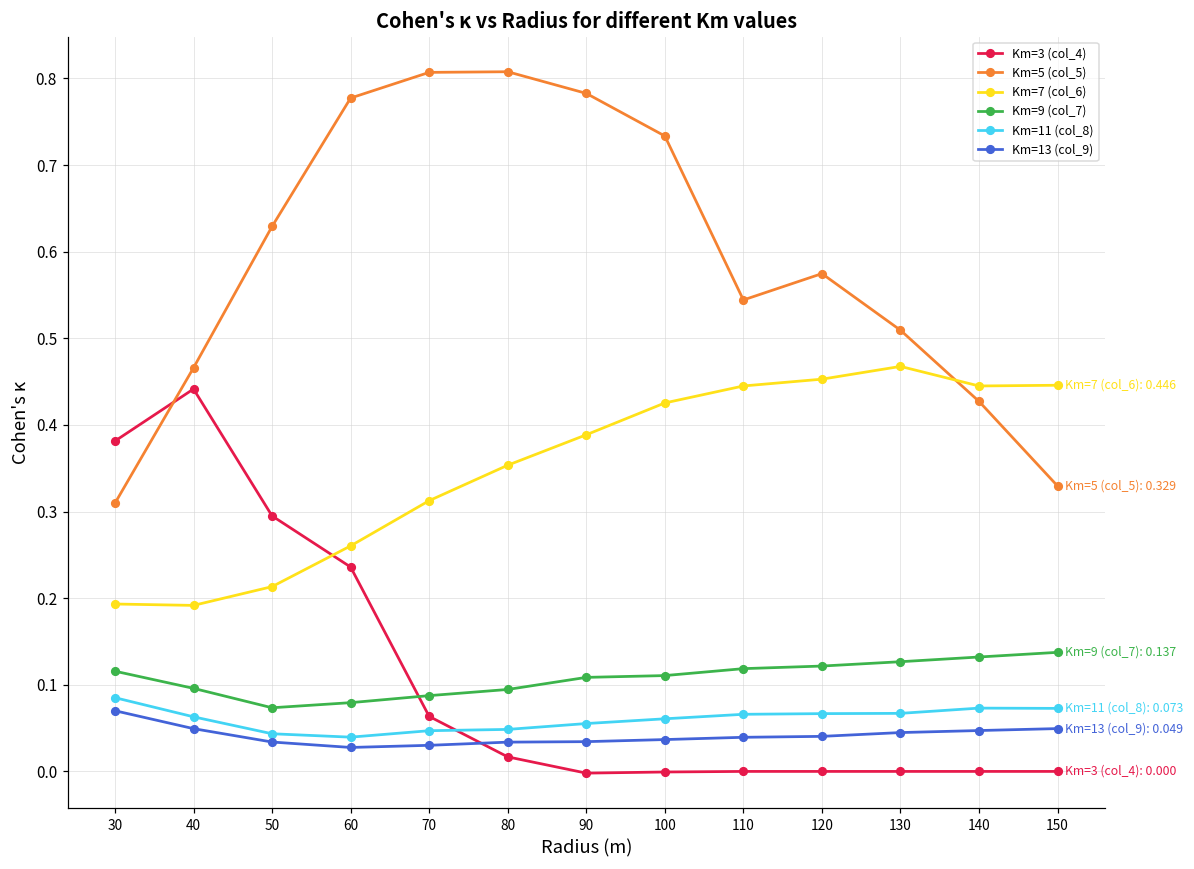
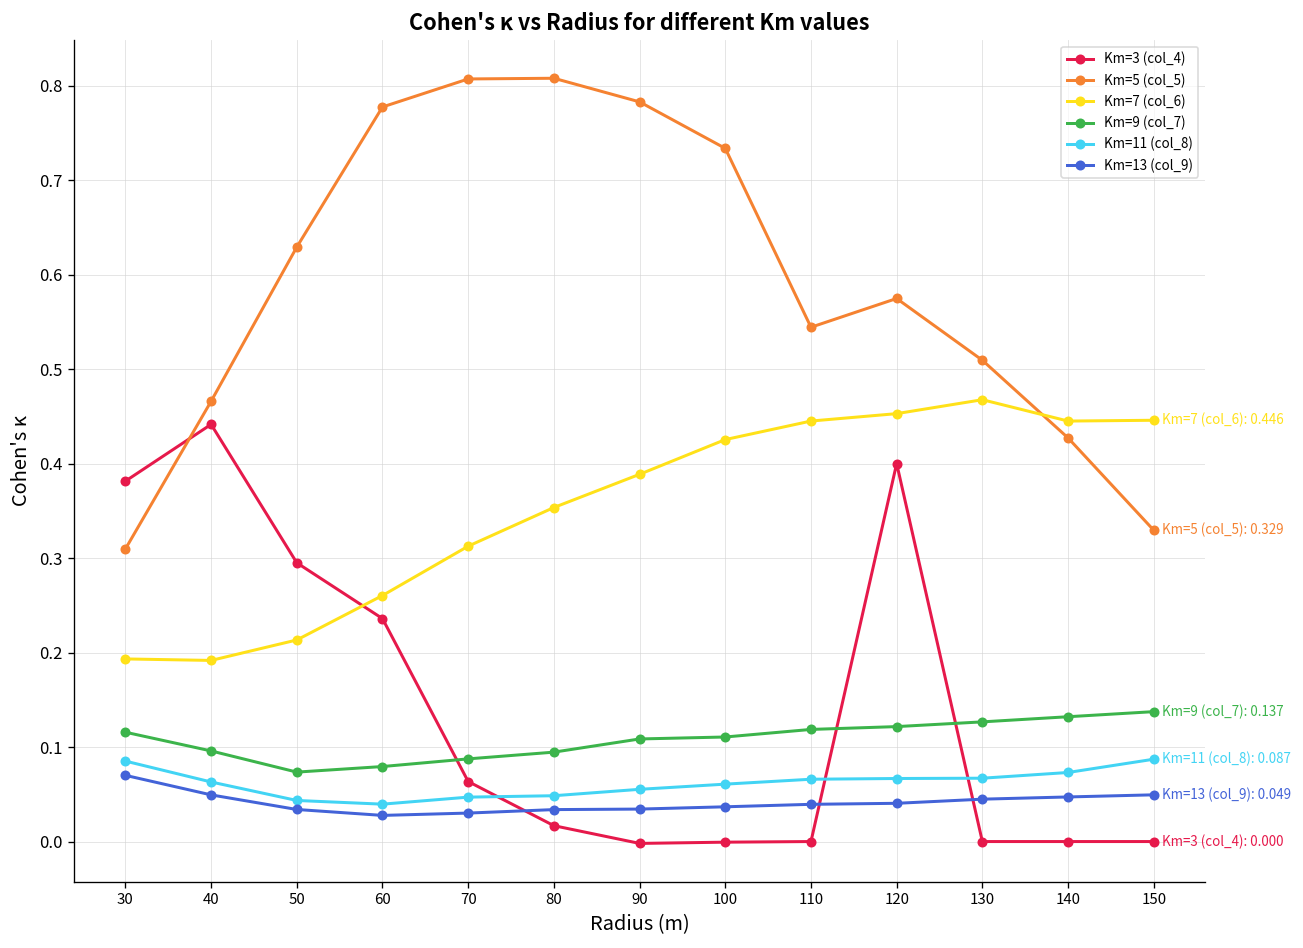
  {
    "Km=3 (col_4)": {
      "30": 0.38,
      "40": 0.44,
      "50": 0.29,
      "60": 0.24,
      "70": 0.06,
      "80": 0.02,
      "90": 0.0,
      "100": 0.0,
      "110": 0.0,
-     "120": 0.0,
+     "120": 0.4,
      "130": 0.0,
      "140": 0.0
    },
    "Km=5 (col_5)": {
      "150": 0.329
    },
    "Km=7 (col_6)": {
      "150": 0.446
    },
    "Km=9 (col_7)": {
      "150": 0.137
    },
    "Km=11 (col_8)": {
-     "150": 0.073
+     "150": 0.087
    },
    "Km=13 (col_9)": {
      "150": 0.049
    }
  }
